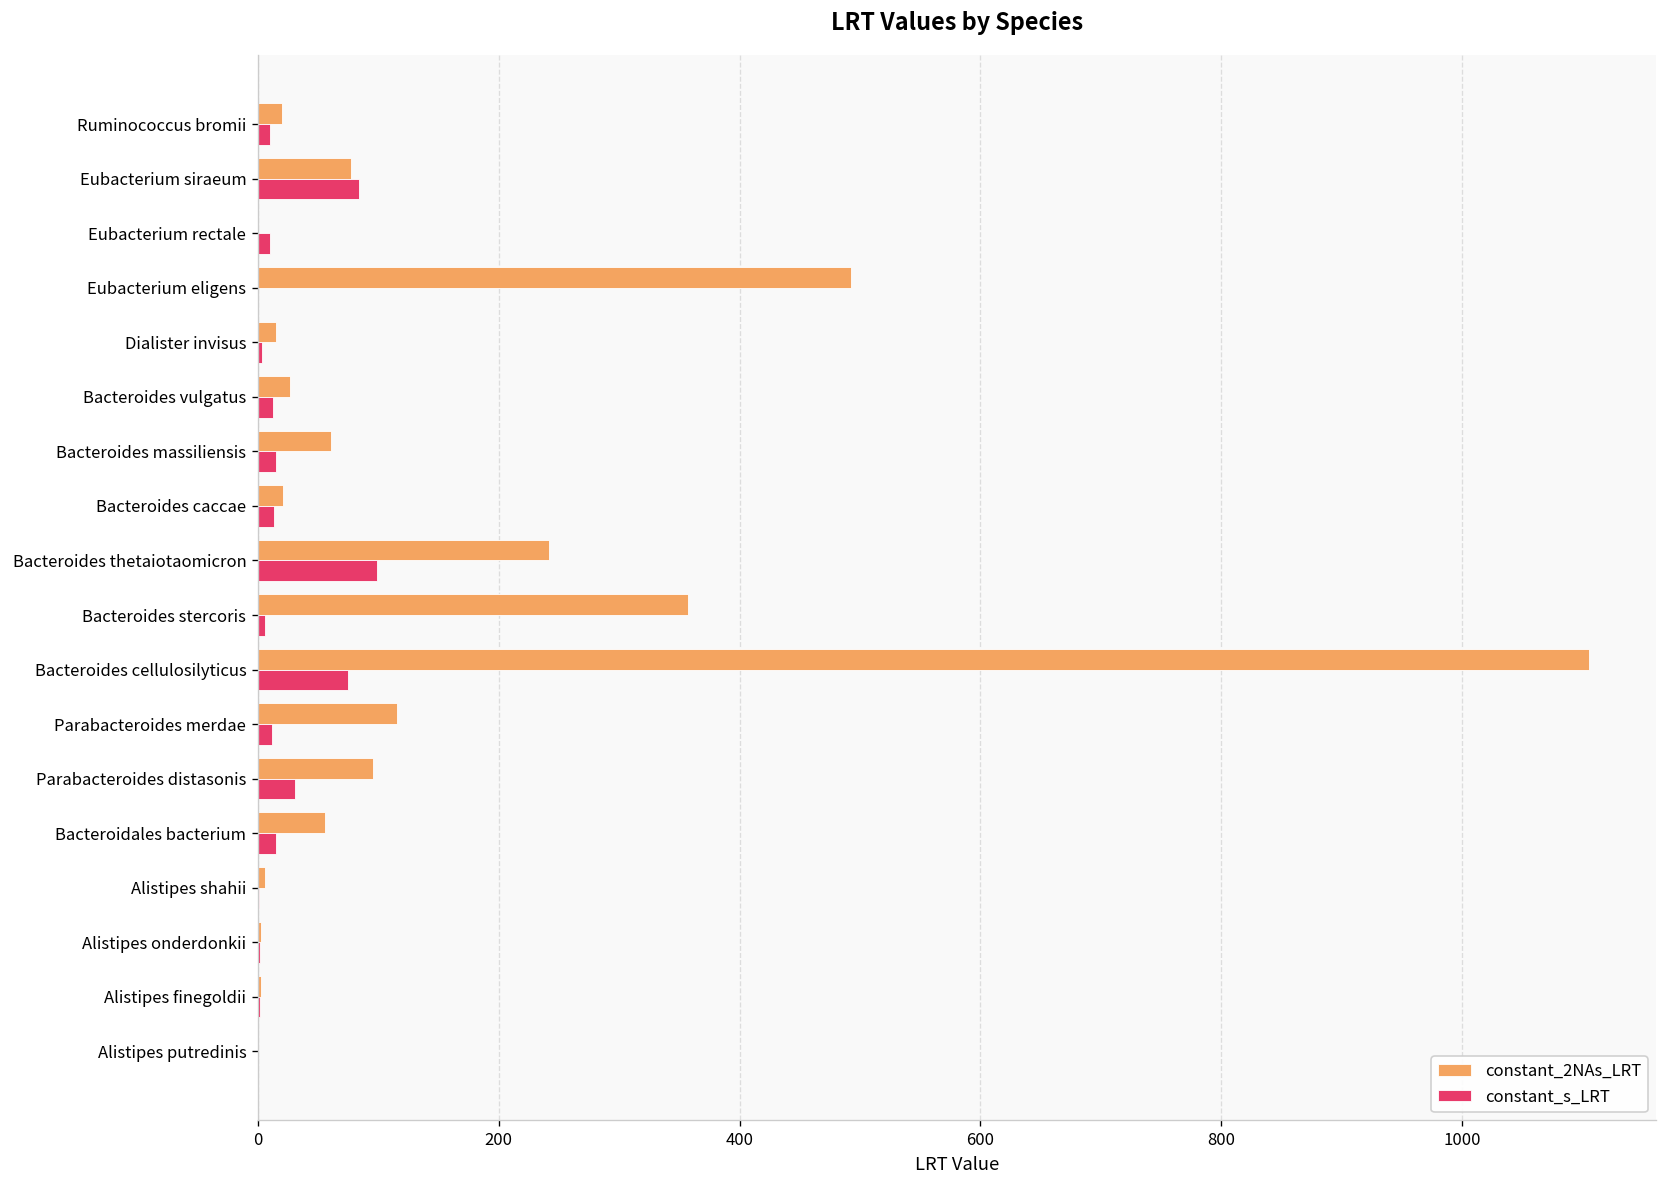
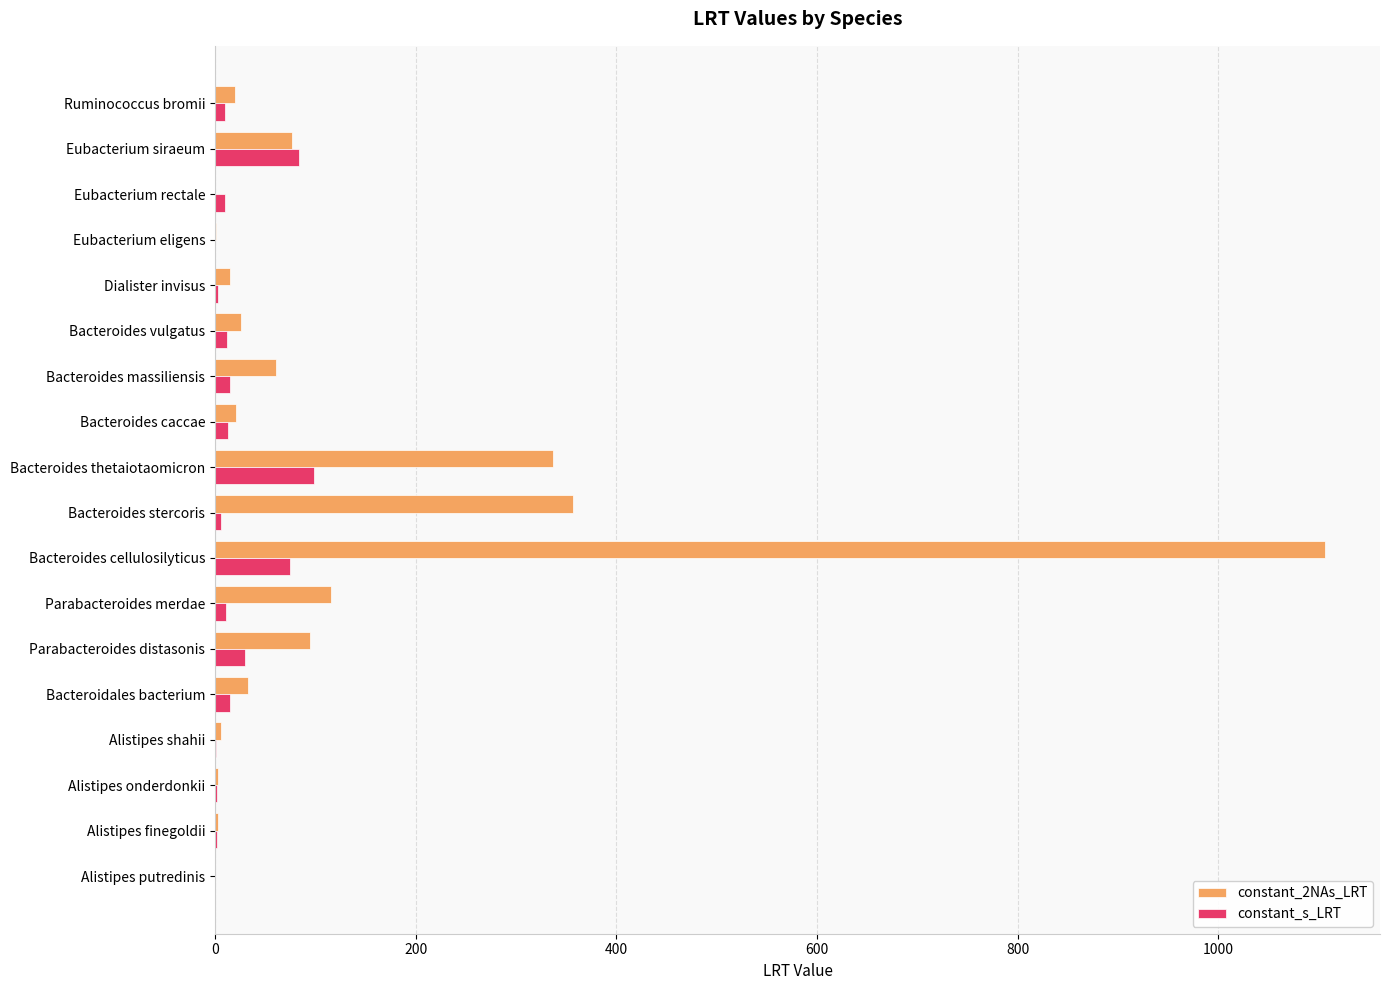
  {
    "constant_2NAs_LRT": {
      "Ruminococcus bromii": 20,
      "Eubacterium siraeum": 77,
-     "Eubacterium eligens": 493,
+     "Eubacterium eligens": 1,
      "Dialister invisus": 15,
      "Bacteroides vulgatus": 26,
      "Bacteroides massiliensis": 61,
      "Bacteroides caccae": 21,
-     "Bacteroides thetaiotaomicron": 241,
+     "Bacteroides thetaiotaomicron": 337,
      "Bacteroides stercoris": 357,
      "Bacteroides cellulosilyticus": 1106,
      "Parabacteroides merdae": 116,
      "Parabacteroides distasonis": 95,
-     "Bacteroidales bacterium": 56,
+     "Bacteroidales bacterium": 33,
      "Alistipes shahii": 6,
      "Alistipes onderdonkii": 3,
      "Alistipes finegoldii": 3,
      "Alistipes putredinis": 0
    },
    "constant_s_LRT": {
      "Ruminococcus bromii": 10,
      "Eubacterium siraeum": 84,
      "Eubacterium rectale": 10,
      "Dialister invisus": 3,
      "Bacteroides vulgatus": 12,
      "Bacteroides massiliensis": 15,
      "Bacteroides caccae": 13,
      "Bacteroides thetaiotaomicron": 99,
      "Bacteroides stercoris": 6,
      "Bacteroides cellulosilyticus": 75,
      "Parabacteroides merdae": 11,
      "Parabacteroides distasonis": 30,
      "Bacteroidales bacterium": 15,
      "Alistipes putredinis": 0
    }
  }
